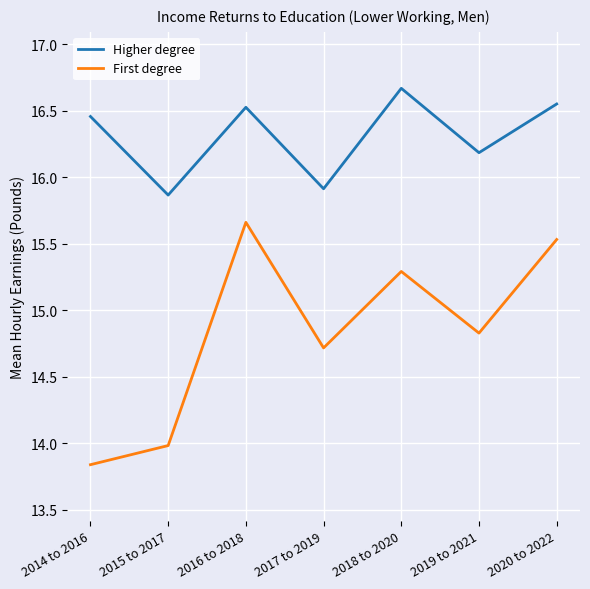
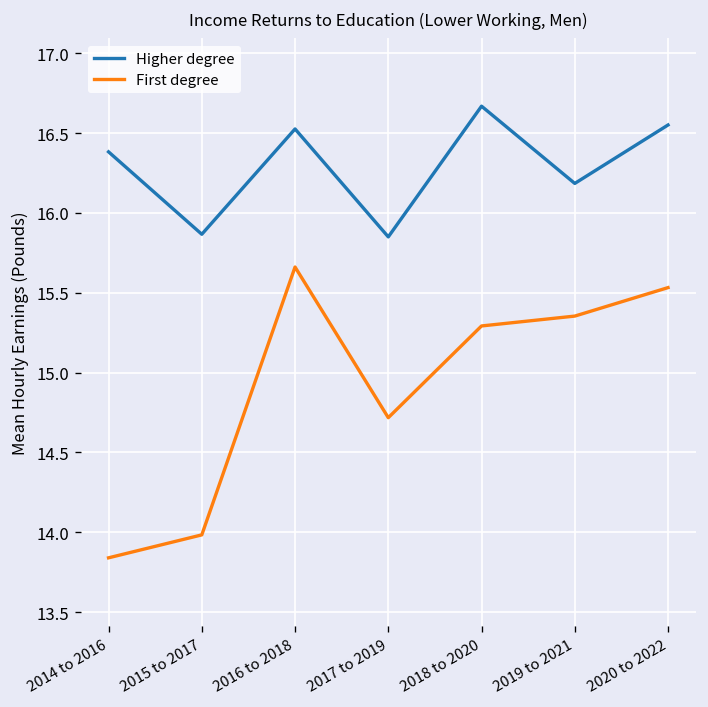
  {
    "Higher degree": {
-     "2014 to 2016": 16.46,
+     "2014 to 2016": 16.38,
      "2015 to 2017": 15.87,
      "2016 to 2018": 16.53,
-     "2017 to 2019": 15.91,
+     "2017 to 2019": 15.85,
      "2018 to 2020": 16.67,
      "2019 to 2021": 16.19,
      "2020 to 2022": 16.55
    },
    "First degree": {
      "2014 to 2016": 13.84,
      "2015 to 2017": 13.98,
      "2016 to 2018": 15.66,
      "2017 to 2019": 14.72,
      "2018 to 2020": 15.29,
-     "2019 to 2021": 14.83,
+     "2019 to 2021": 15.35,
      "2020 to 2022": 15.53
    }
  }
